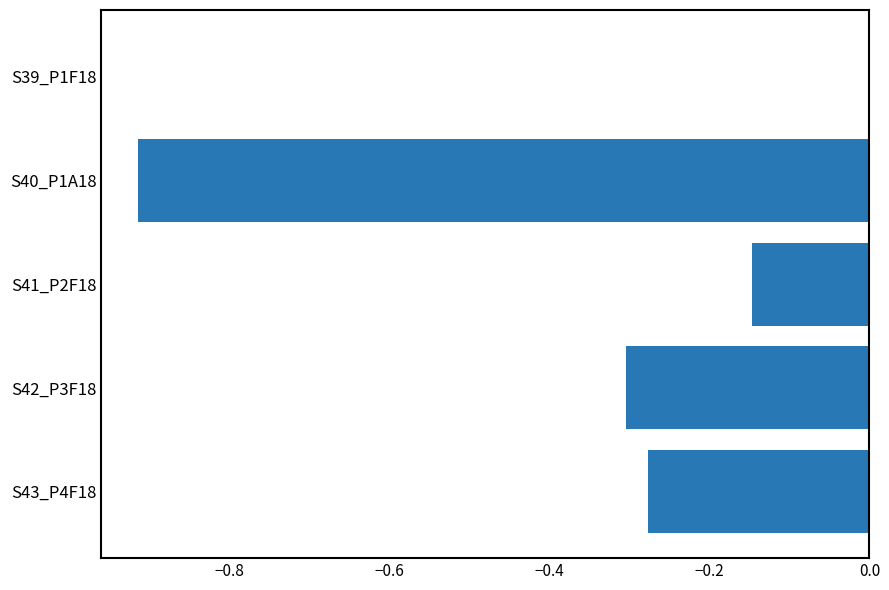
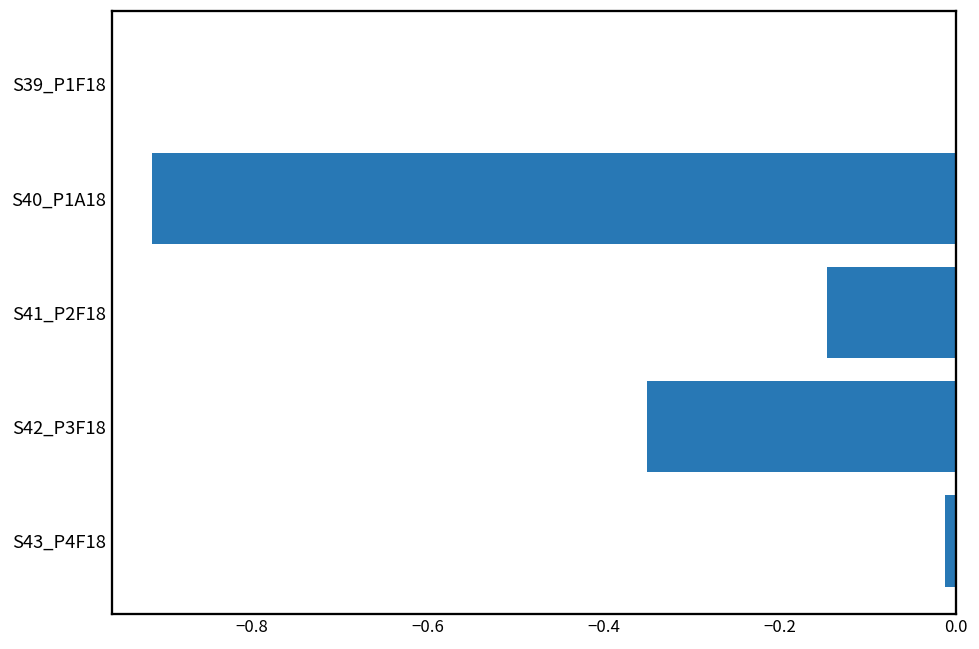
  {
    "S39_P1F18": 0.00,
    "S40_P1A18": -0.91,
    "S41_P2F18": -0.15,
-   "S42_P3F18": -0.30,
-   "S43_P4F18": -0.28
+   "S42_P3F18": -0.35,
+   "S43_P4F18": -0.01
  }
